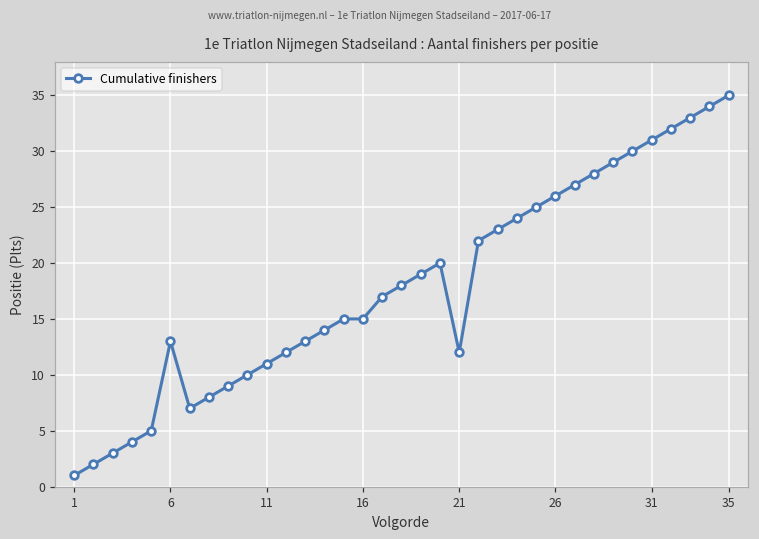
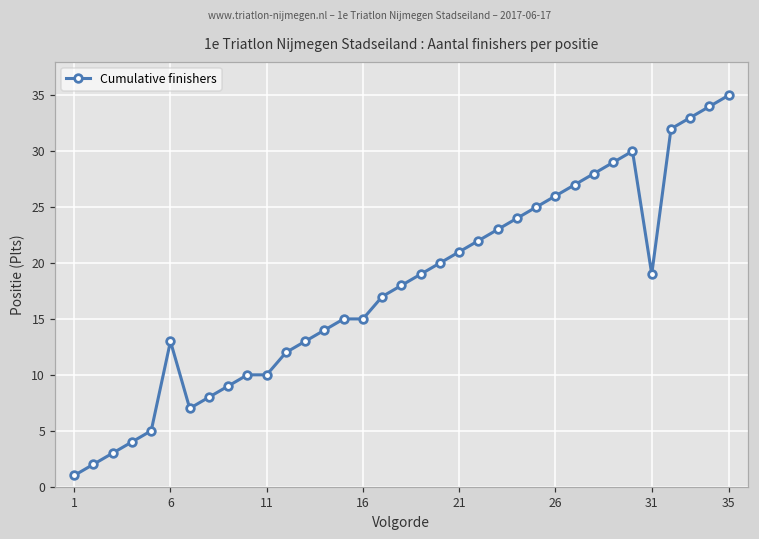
  {
    "1": 1,
    "6": 13,
-   "11": 11,
+   "11": 10,
    "16": 15,
-   "21": 12,
+   "21": 21,
    "26": 26,
-   "31": 31,
+   "31": 19,
    "35": 35
  }
